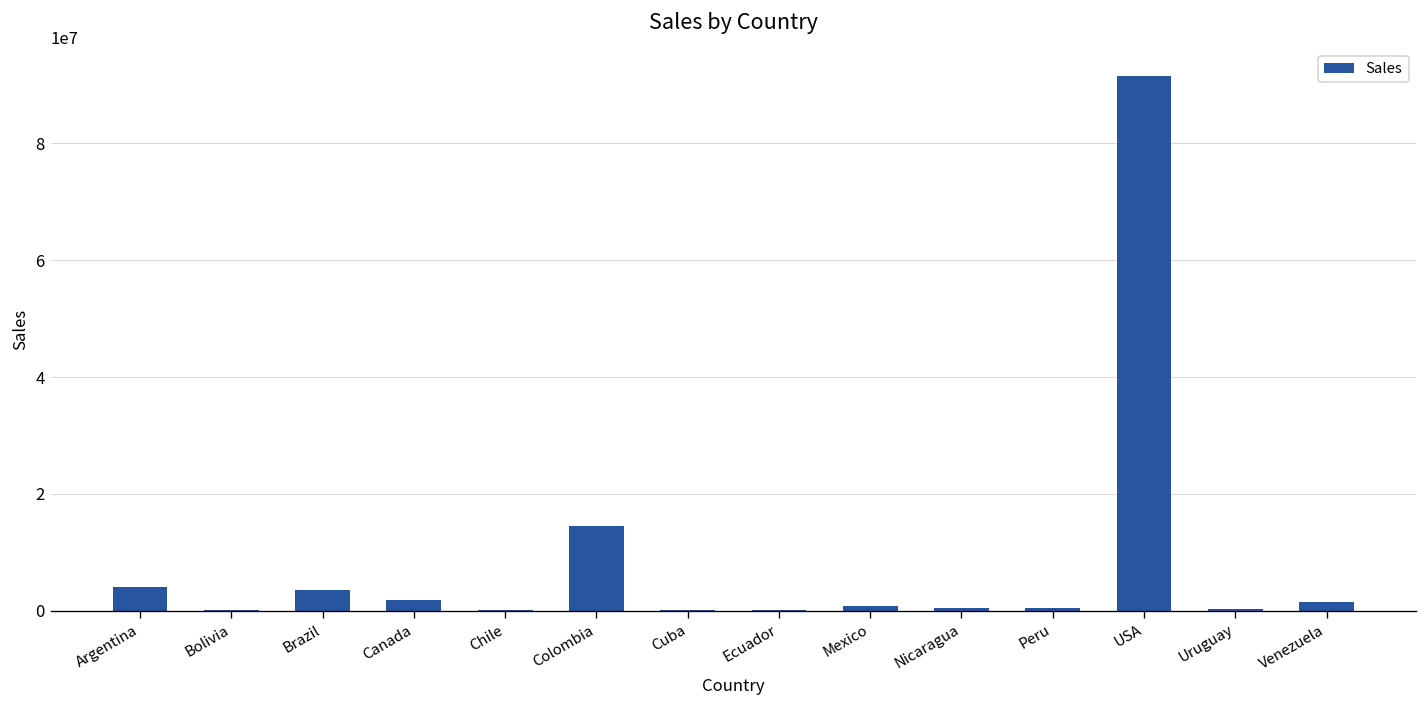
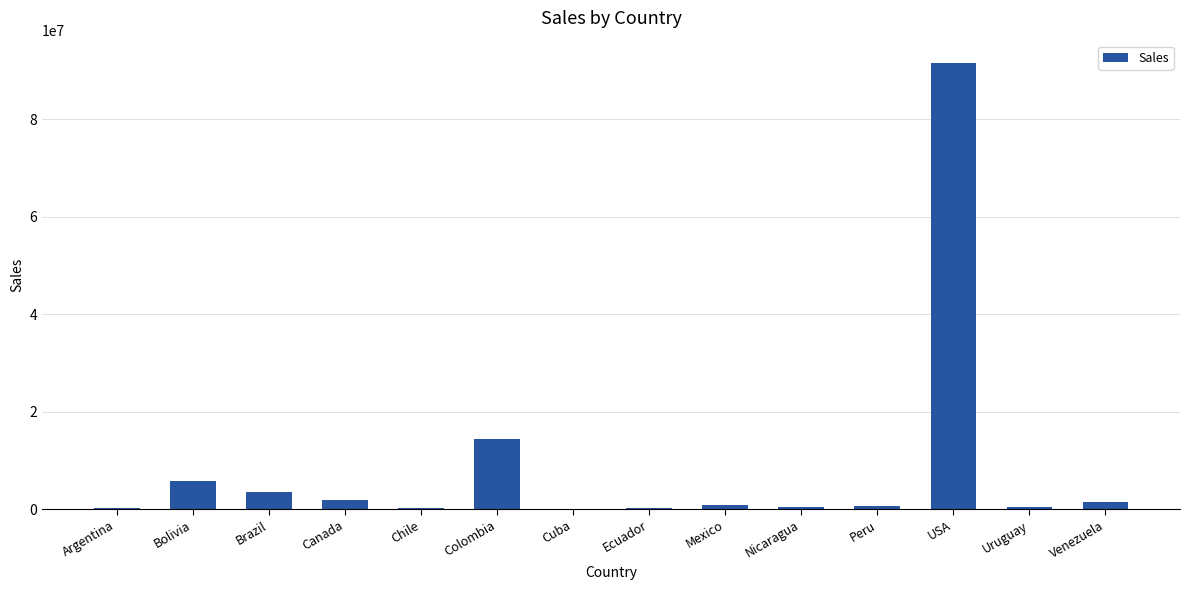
  {
-   "Argentina": 4000000,
-   "Bolivia": 0,
+   "Argentina": 0,
+   "Bolivia": 6000000,
    "Brazil": 4000000,
    "Canada": 2000000,
    "Colombia": 14000000,
    "Mexico": 1000000,
    "Peru": 1000000,
    "USA": 92000000,
    "Venezuela": 1000000
  }
